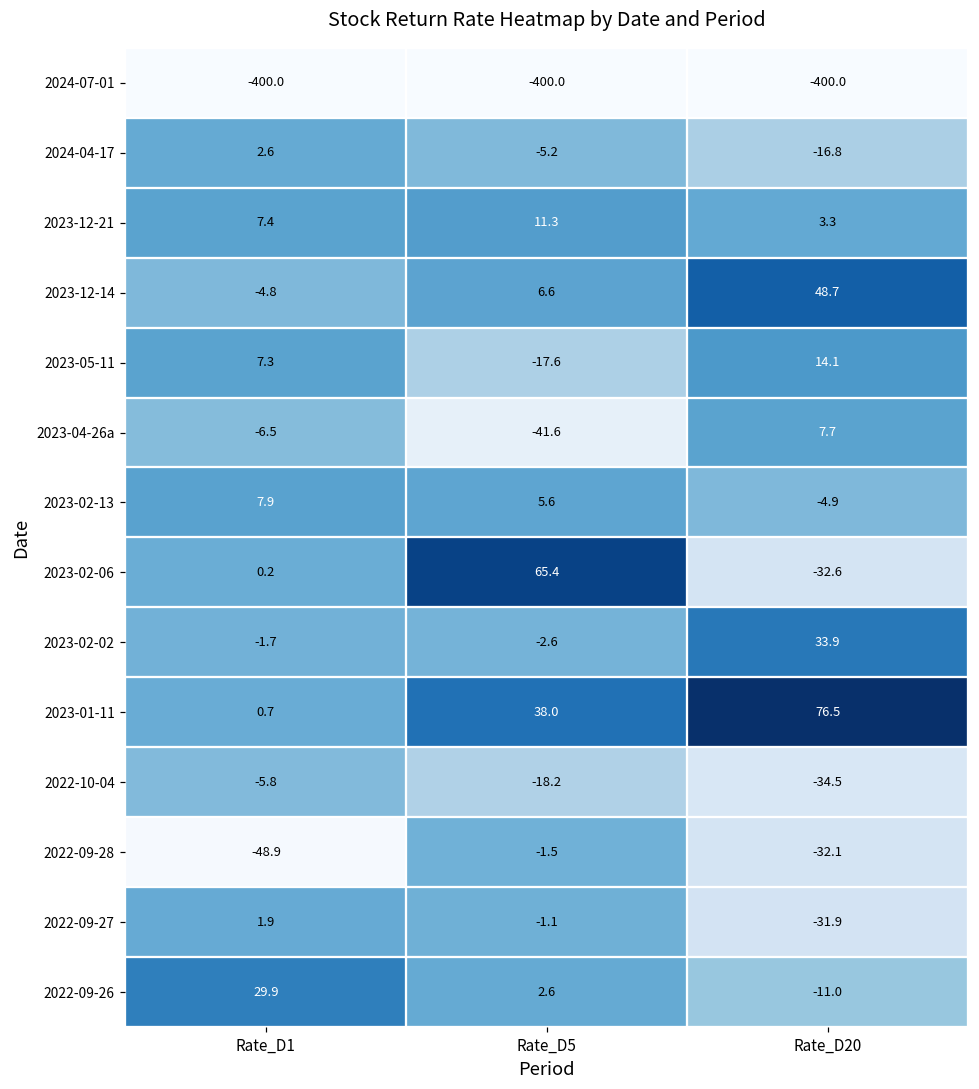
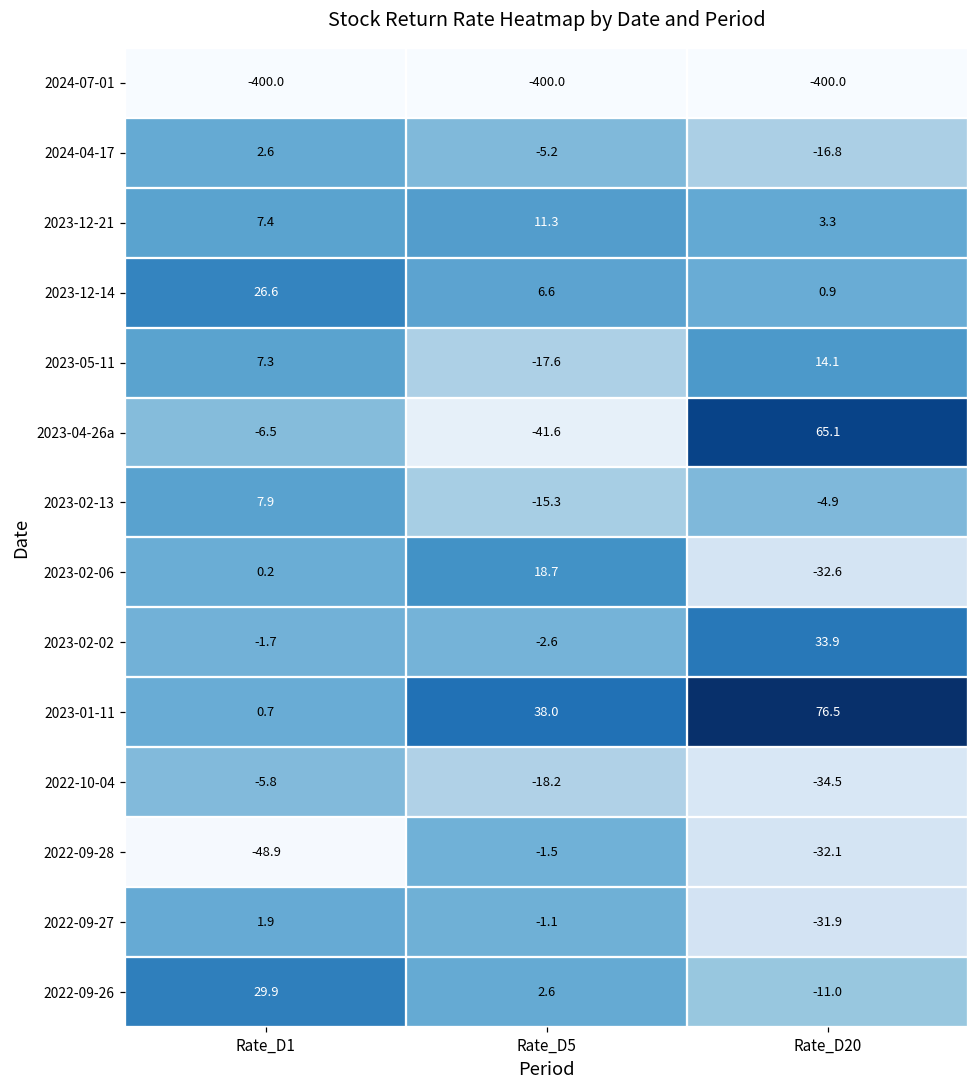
  {
    "2024-07-01": {
      "Rate_D1": -400.0,
      "Rate_D5": -400.0,
      "Rate_D20": -400.0
    },
    "2024-04-17": {
      "Rate_D1": 2.6,
      "Rate_D5": -5.2,
      "Rate_D20": -16.8
    },
    "2023-12-21": {
      "Rate_D1": 7.4,
      "Rate_D5": 11.3,
      "Rate_D20": 3.3
    },
    "2023-12-14": {
-     "Rate_D1": -4.8,
+     "Rate_D1": 26.6,
      "Rate_D5": 6.6,
-     "Rate_D20": 48.7
+     "Rate_D20": 0.9
    },
    "2023-05-11": {
      "Rate_D1": 7.3,
      "Rate_D5": -17.6,
      "Rate_D20": 14.1
    },
    "2023-04-26a": {
      "Rate_D1": -6.5,
      "Rate_D5": -41.6,
-     "Rate_D20": 7.7
+     "Rate_D20": 65.1
    },
    "2023-02-13": {
      "Rate_D1": 7.9,
-     "Rate_D5": 5.6,
+     "Rate_D5": -15.3,
      "Rate_D20": -4.9
    },
    "2023-02-06": {
      "Rate_D1": 0.2,
-     "Rate_D5": 65.4,
+     "Rate_D5": 18.7,
      "Rate_D20": -32.6
    },
    "2023-02-02": {
      "Rate_D1": -1.7,
      "Rate_D5": -2.6,
      "Rate_D20": 33.9
    },
    "2023-01-11": {
      "Rate_D1": 0.7,
      "Rate_D5": 38.0,
      "Rate_D20": 76.5
    },
    "2022-10-04": {
      "Rate_D1": -5.8,
      "Rate_D5": -18.2,
      "Rate_D20": -34.5
    },
    "2022-09-28": {
      "Rate_D1": -48.9,
      "Rate_D5": -1.5,
      "Rate_D20": -32.1
    },
    "2022-09-27": {
      "Rate_D1": 1.9,
      "Rate_D5": -1.1,
      "Rate_D20": -31.9
    },
    "2022-09-26": {
      "Rate_D1": 29.9,
      "Rate_D5": 2.6,
      "Rate_D20": -11.0
    }
  }
